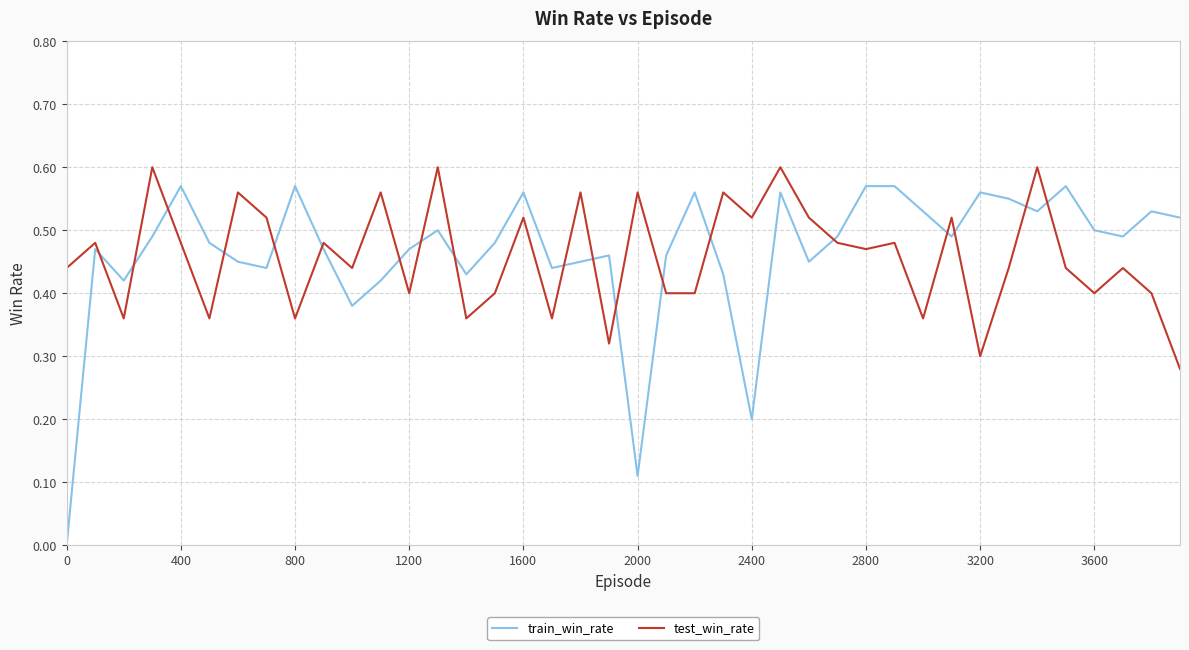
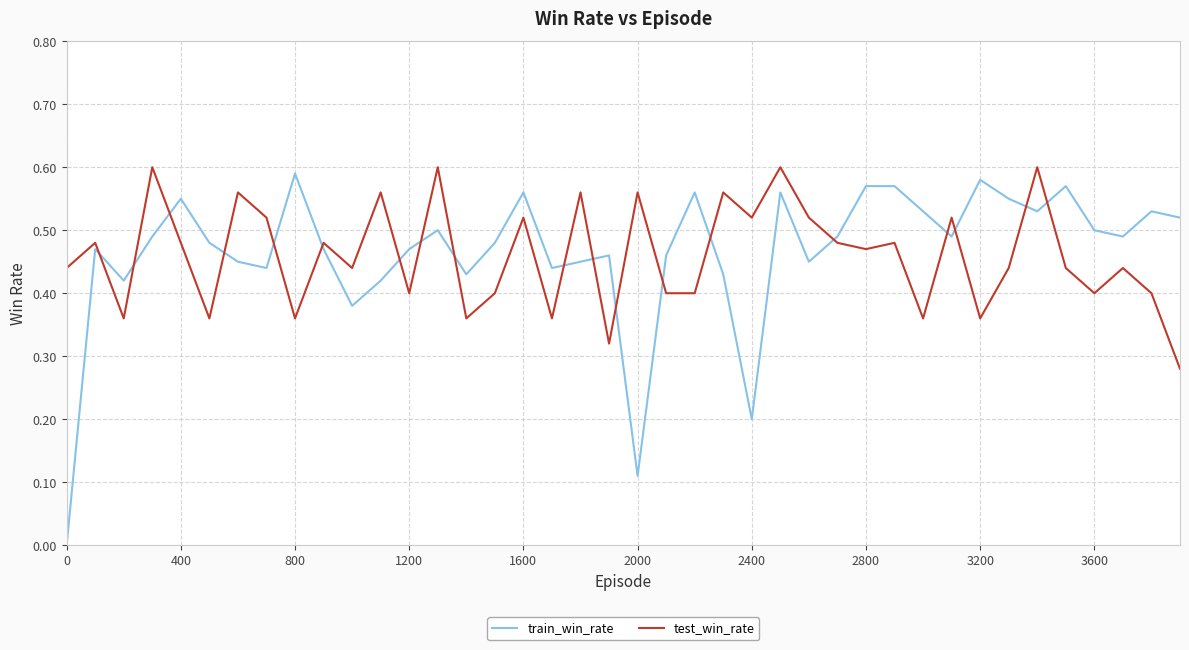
  {
    "train_win_rate": {
      "0": 0.00,
-     "400": 0.57,
-     "800": 0.57,
+     "400": 0.55,
+     "800": 0.59,
      "1200": 0.47,
      "1600": 0.56,
      "2000": 0.11,
      "2400": 0.20,
      "2800": 0.57,
-     "3200": 0.56,
+     "3200": 0.58,
      "3600": 0.50
    },
    "test_win_rate": {
      "0": 0.44,
      "400": 0.48,
      "800": 0.36,
      "1200": 0.40,
      "1600": 0.52,
      "2000": 0.56,
      "2400": 0.52,
      "2800": 0.47,
-     "3200": 0.30,
+     "3200": 0.36,
      "3600": 0.40
    }
  }
